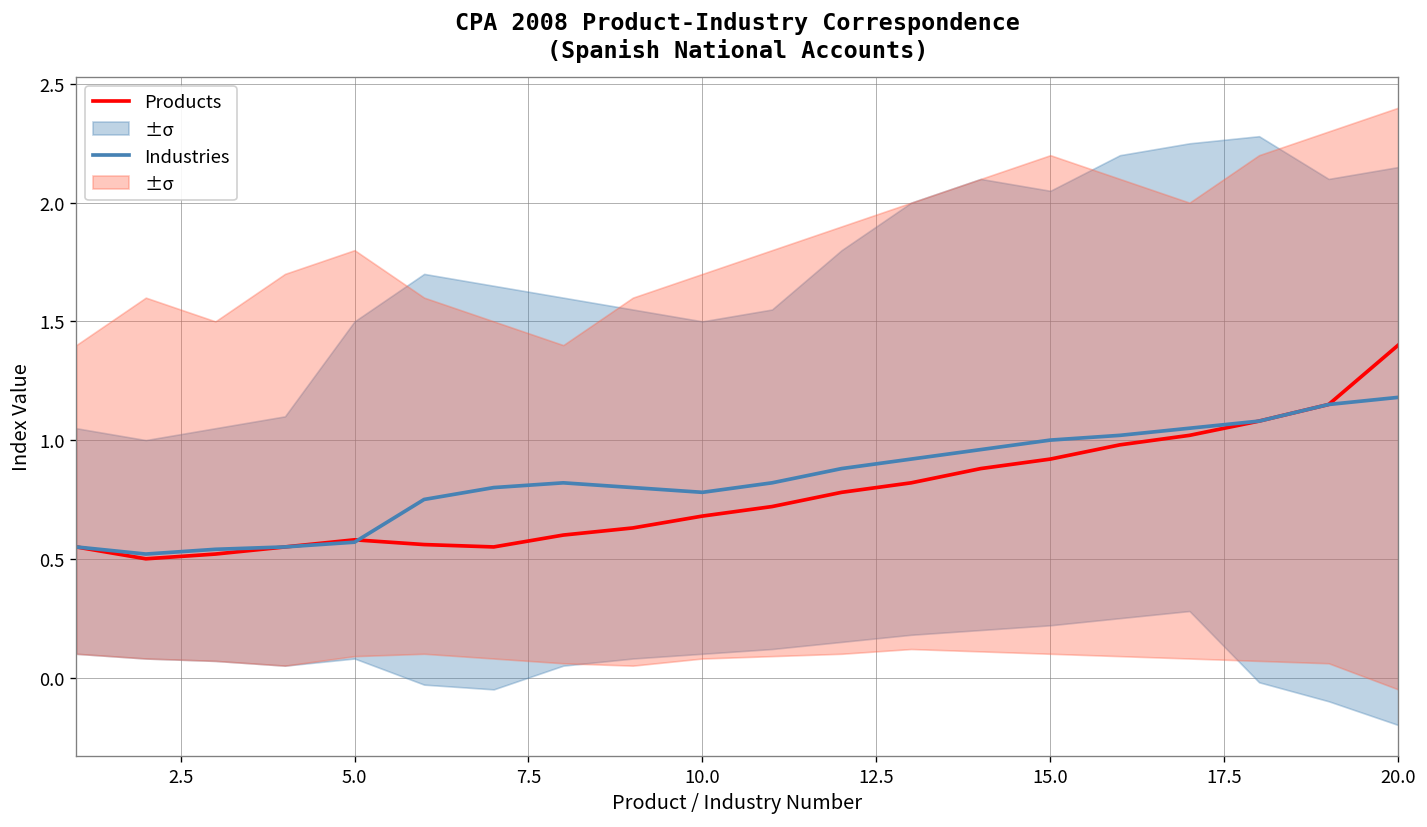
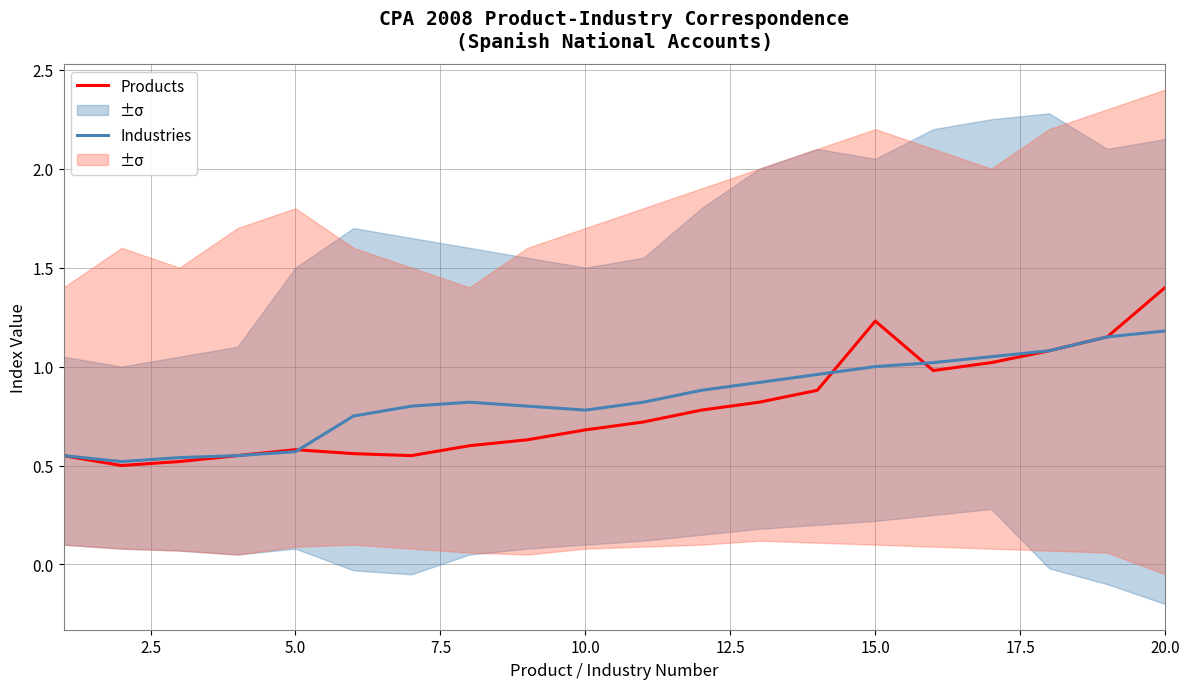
  {
    "Products": {
      "10.0": 0.68,
-     "15.0": 0.92,
+     "15.0": 1.23,
      "20.0": 1.40
    }
  }
